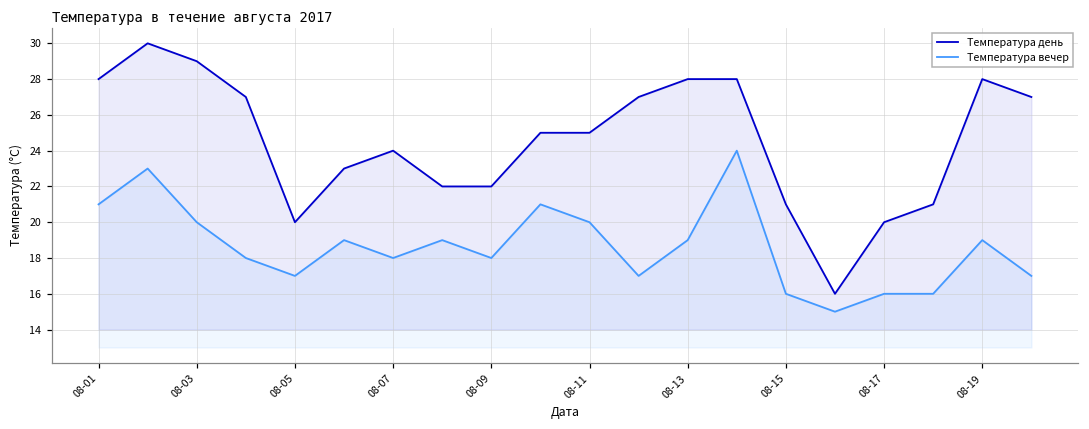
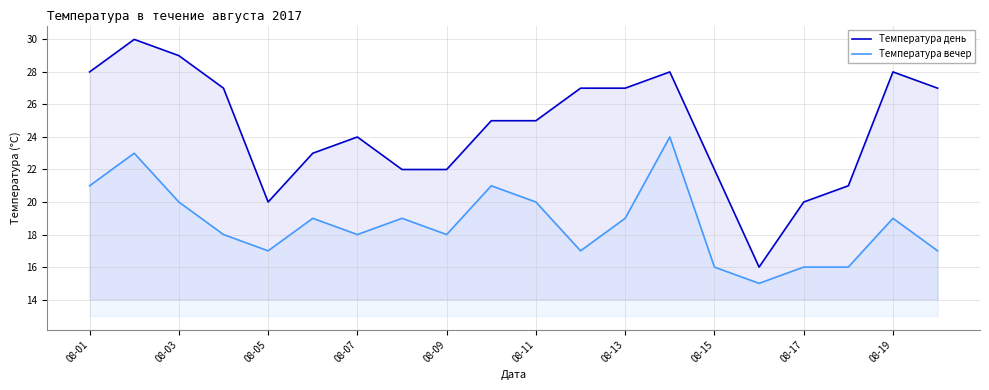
  {
    "Температура день": {
      "08-01": 28,
      "08-03": 29,
      "08-05": 20,
      "08-07": 24,
      "08-09": 22,
      "08-11": 25,
-     "08-13": 28,
-     "08-15": 21,
+     "08-13": 27,
+     "08-15": 22,
      "08-17": 20,
      "08-19": 28
    },
    "Температура вечер": {
      "08-01": 21,
      "08-03": 20,
      "08-05": 17,
      "08-07": 18,
      "08-09": 18,
      "08-11": 20,
      "08-13": 19,
      "08-15": 16,
      "08-17": 16,
      "08-19": 19
    }
  }
